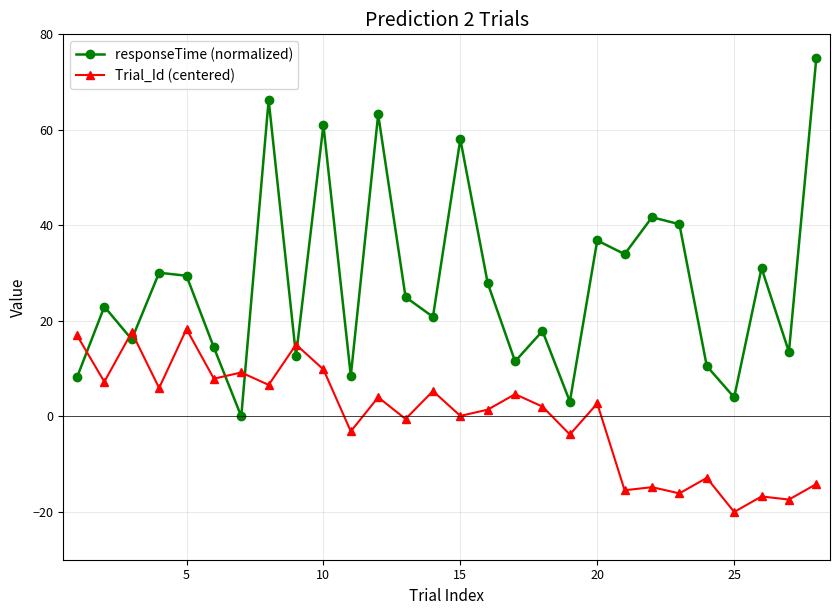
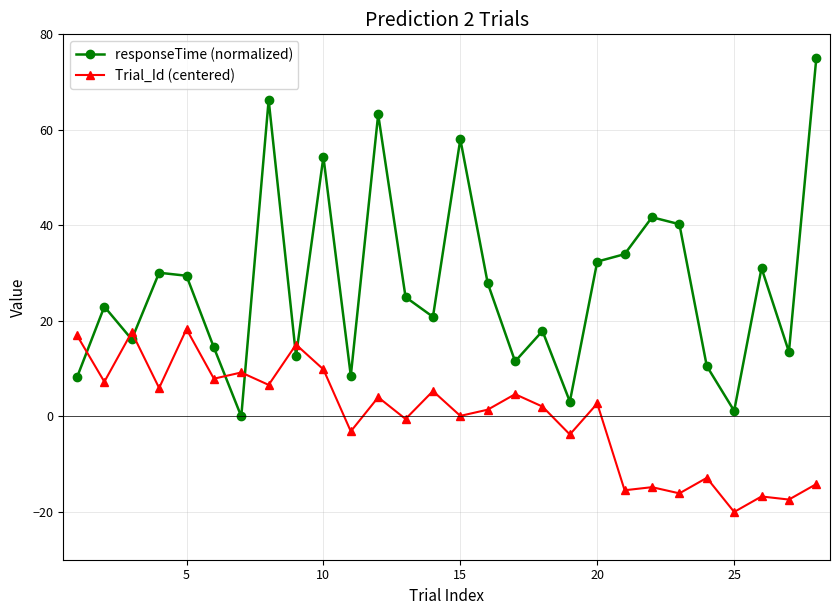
  {
    "responseTime (normalized)": {
      "5": 29,
-     "10": 61,
+     "10": 54,
      "15": 58,
-     "20": 37,
-     "25": 4
+     "20": 32,
+     "25": 1
    },
    "Trial_Id (centered)": {
      "5": 18,
      "10": 10,
      "15": 0,
      "20": 3,
      "25": -20
    }
  }
